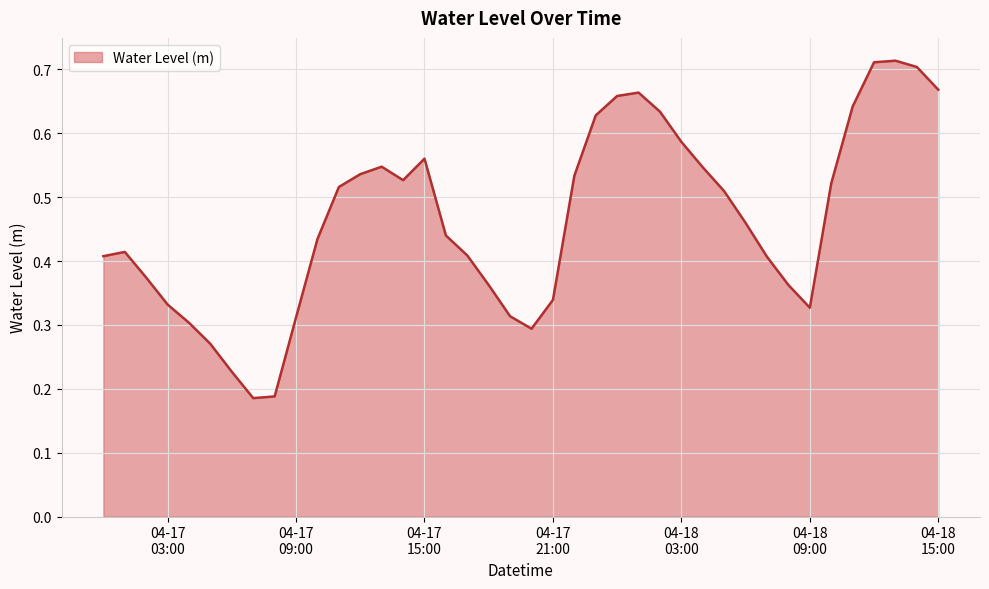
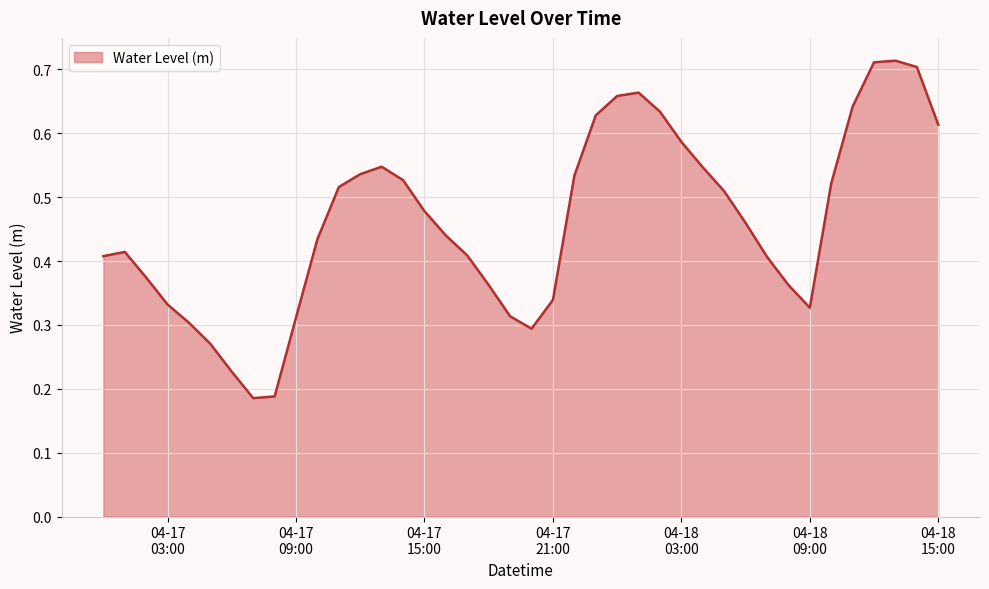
  {
    "04-17 03:00": 0.33,
    "04-17 09:00": 0.31,
-   "04-17 15:00": 0.56,
+   "04-17 15:00": 0.48,
    "04-17 21:00": 0.34,
    "04-18 03:00": 0.59,
    "04-18 09:00": 0.33,
-   "04-18 15:00": 0.67
+   "04-18 15:00": 0.61
  }
